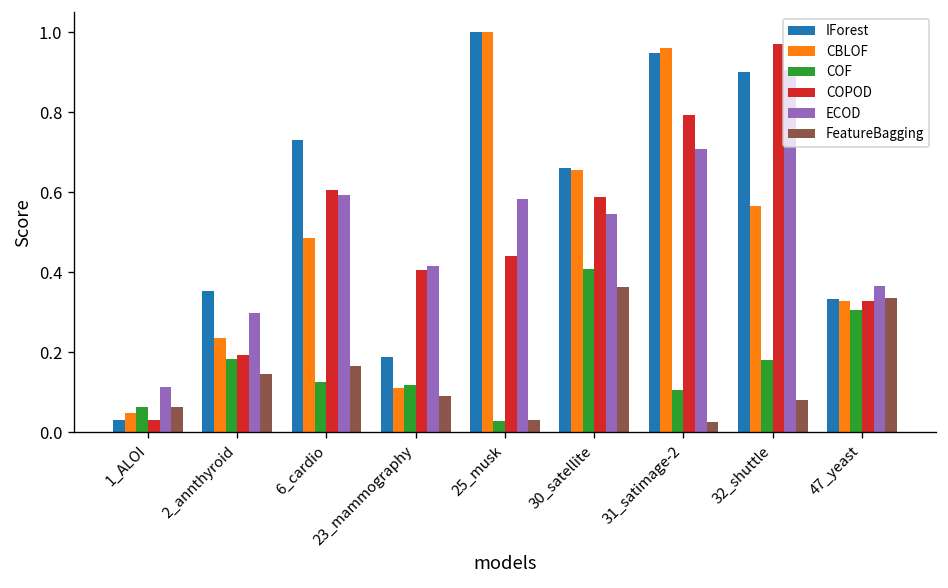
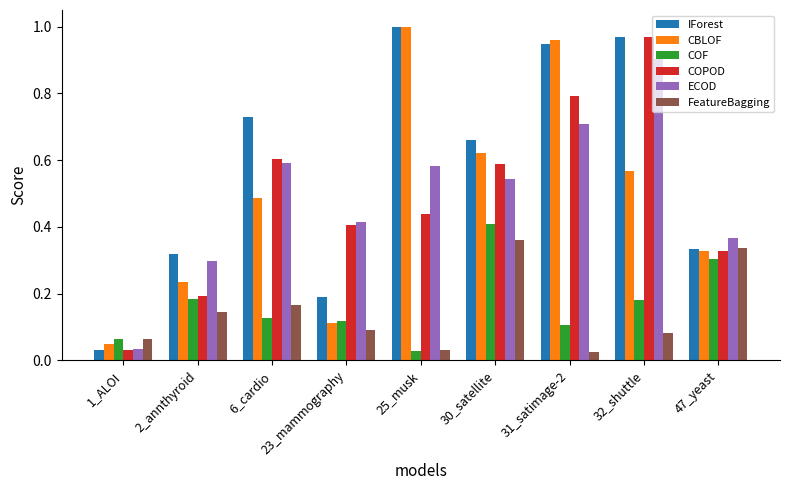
  {
    "IForest": {
      "1_ALOI": 0.03,
-     "2_annthyroid": 0.35,
+     "2_annthyroid": 0.32,
      "6_cardio": 0.73,
      "23_mammography": 0.19,
      "25_musk": 1.00,
      "30_satellite": 0.66,
      "31_satimage-2": 0.95,
-     "32_shuttle": 0.90,
+     "32_shuttle": 0.97,
      "47_yeast": 0.33
    },
    "CBLOF": {
      "1_ALOI": 0.05,
      "2_annthyroid": 0.24,
      "6_cardio": 0.49,
      "23_mammography": 0.11,
      "25_musk": 1.00,
-     "30_satellite": 0.65,
+     "30_satellite": 0.62,
      "31_satimage-2": 0.96,
      "32_shuttle": 0.57,
      "47_yeast": 0.33
    },
    "COF": {
      "1_ALOI": 0.06,
      "2_annthyroid": 0.18,
      "6_cardio": 0.13,
      "23_mammography": 0.12,
      "25_musk": 0.03,
      "30_satellite": 0.41,
      "31_satimage-2": 0.10,
      "32_shuttle": 0.18,
      "47_yeast": 0.31
    },
    "COPOD": {
      "1_ALOI": 0.03,
      "2_annthyroid": 0.19,
      "6_cardio": 0.60,
      "23_mammography": 0.40,
      "25_musk": 0.44,
      "30_satellite": 0.59,
      "31_satimage-2": 0.79,
      "32_shuttle": 0.97,
      "47_yeast": 0.33
    },
    "ECOD": {
-     "1_ALOI": 0.11,
+     "1_ALOI": 0.03,
      "2_annthyroid": 0.30,
      "6_cardio": 0.59,
      "23_mammography": 0.41,
      "25_musk": 0.58,
      "30_satellite": 0.54,
      "31_satimage-2": 0.71,
      "47_yeast": 0.37
    },
    "FeatureBagging": {
      "1_ALOI": 0.06,
      "2_annthyroid": 0.15,
      "6_cardio": 0.17,
      "23_mammography": 0.09,
      "25_musk": 0.03,
      "30_satellite": 0.36,
      "31_satimage-2": 0.03,
      "32_shuttle": 0.08,
      "47_yeast": 0.34
    }
  }
